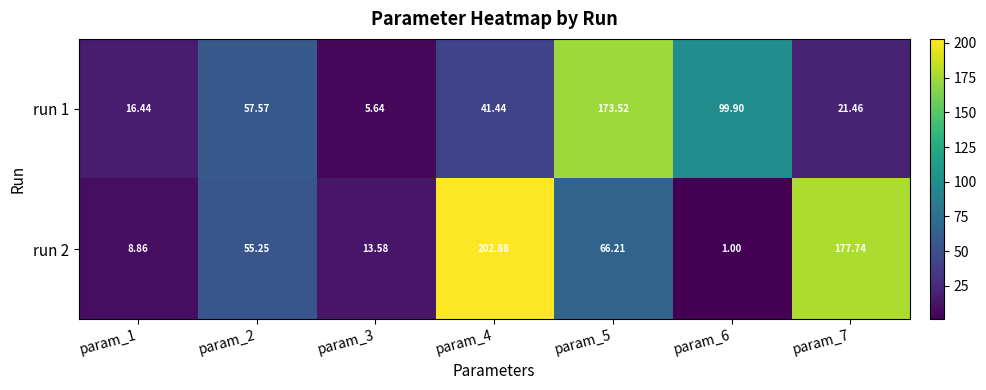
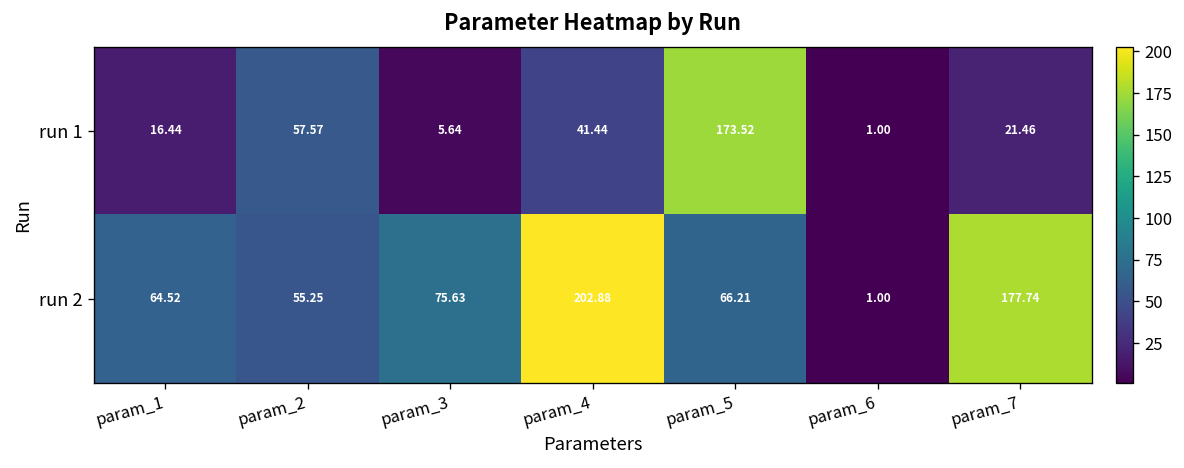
  {
    "run 1": {
      "param_1": 16.44,
      "param_2": 57.57,
      "param_3": 5.64,
      "param_4": 41.44,
      "param_5": 173.52,
-     "param_6": 99.90,
+     "param_6": 1.00,
      "param_7": 21.46
    },
    "run 2": {
-     "param_1": 8.86,
+     "param_1": 64.52,
      "param_2": 55.25,
-     "param_3": 13.58,
+     "param_3": 75.63,
      "param_4": 202.88,
      "param_5": 66.21,
      "param_6": 1.00,
      "param_7": 177.74
    }
  }
